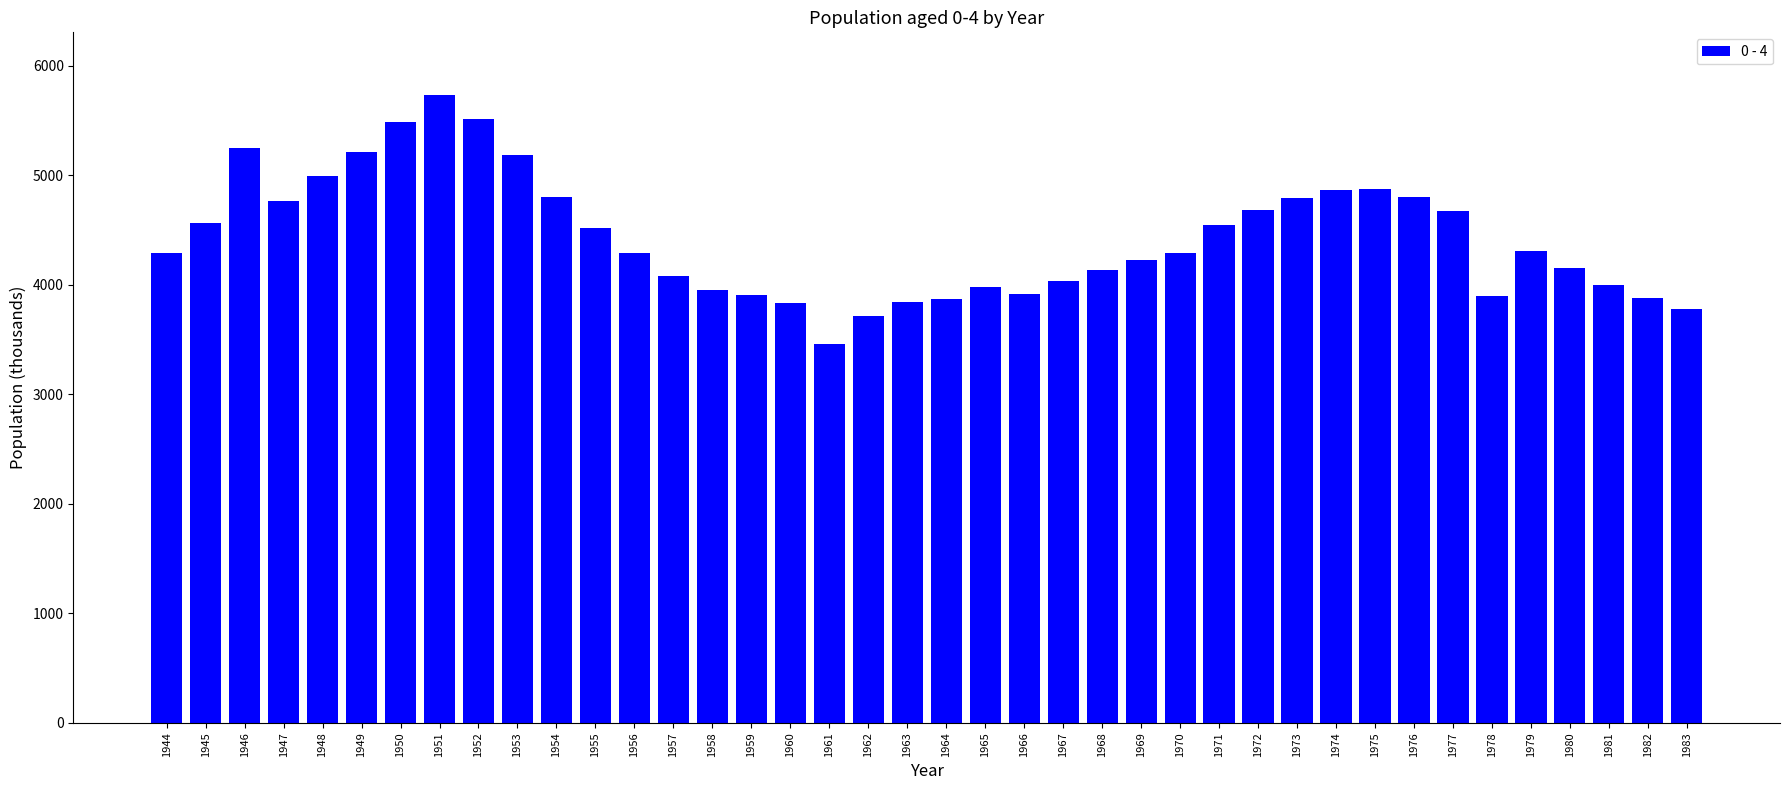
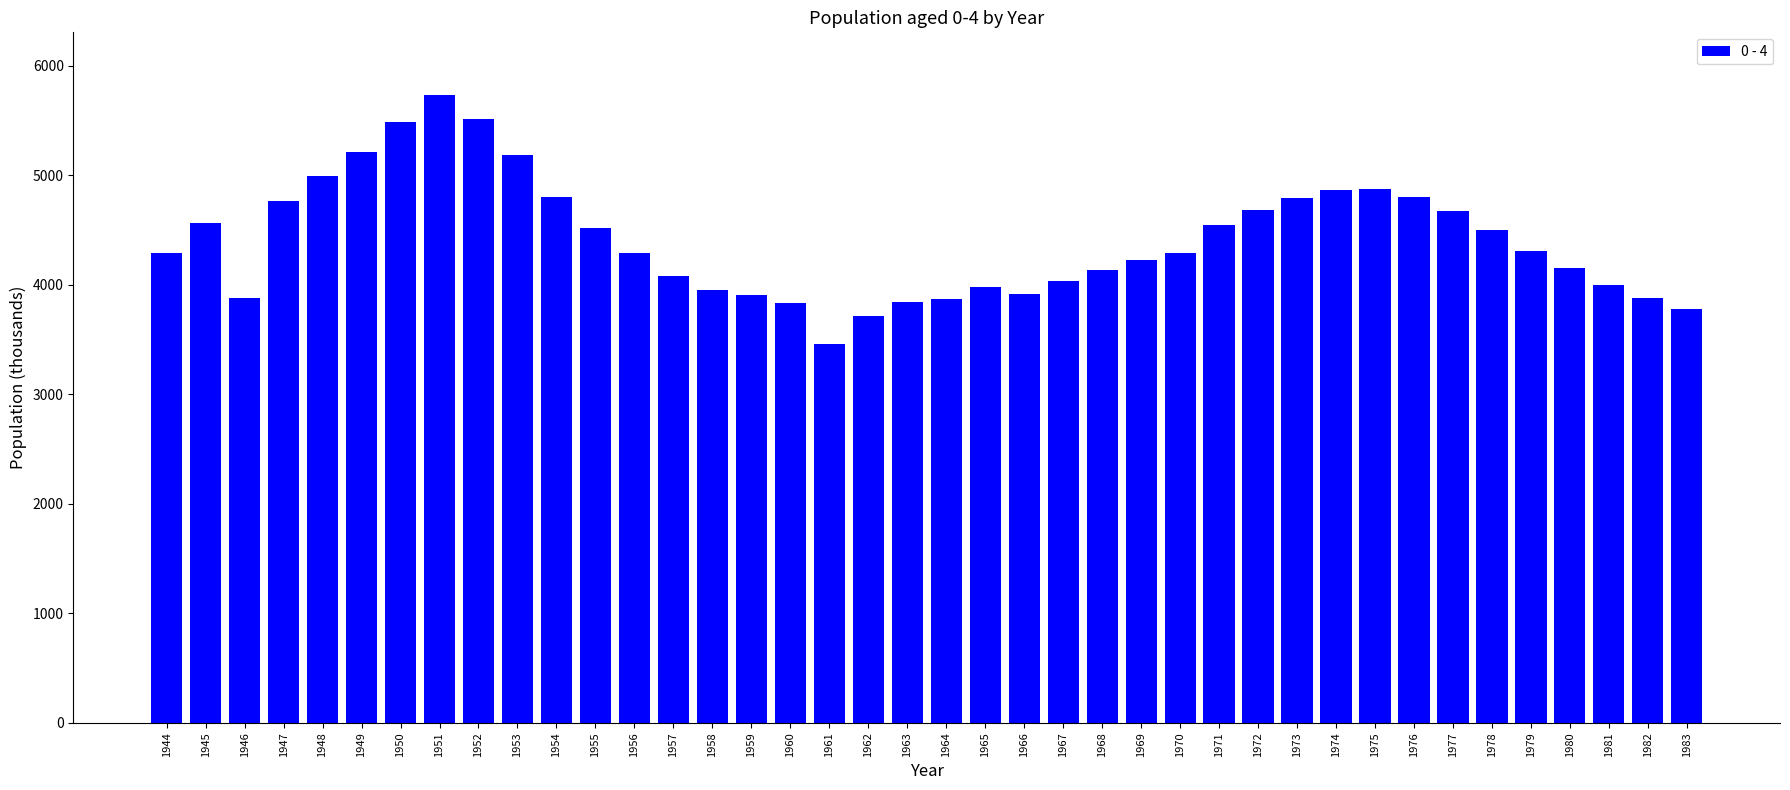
  {
    "1944": 4300,
    "1945": 4570,
-   "1946": 5250,
+   "1946": 3880,
    "1947": 4760,
    "1948": 5000,
    "1949": 5210,
    "1950": 5490,
    "1951": 5730,
    "1952": 5520,
    "1953": 5190,
    "1954": 4800,
    "1955": 4520,
    "1956": 4290,
    "1957": 4080,
    "1958": 3960,
    "1959": 3910,
    "1960": 3830,
    "1961": 3470,
    "1962": 3720,
    "1963": 3850,
    "1964": 3880,
    "1965": 3980,
    "1966": 3920,
    "1967": 4040,
    "1968": 4130,
    "1969": 4230,
    "1970": 4290,
    "1971": 4550,
    "1972": 4680,
    "1973": 4790,
    "1974": 4870,
    "1975": 4880,
    "1976": 4810,
    "1977": 4680,
-   "1978": 3900,
+   "1978": 4500,
    "1979": 4310,
    "1980": 4150,
    "1981": 4000,
    "1982": 3880,
    "1983": 3780
  }
